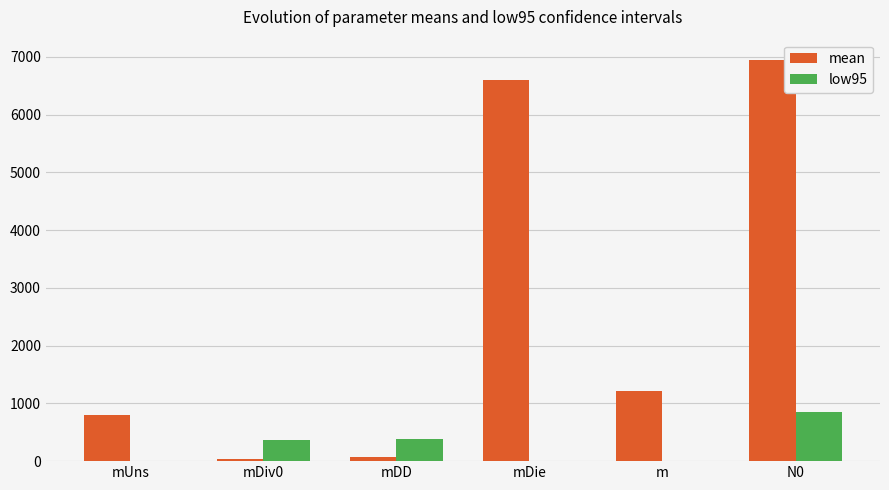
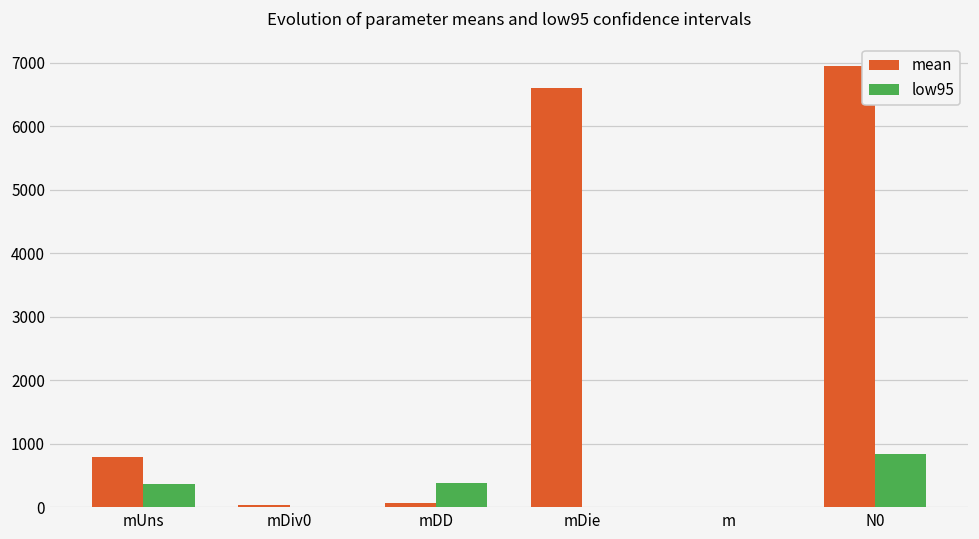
  {
    "mean": {
      "mUns": 800,
      "mDD": 100,
      "mDie": 6600,
-     "m": 1200,
+     "m": 0,
      "N0": 7000
    },
    "low95": {
-     "mUns": 0,
-     "mDiv0": 400,
+     "mUns": 400,
+     "mDiv0": 0,
      "mDD": 400,
      "N0": 800
    }
  }
